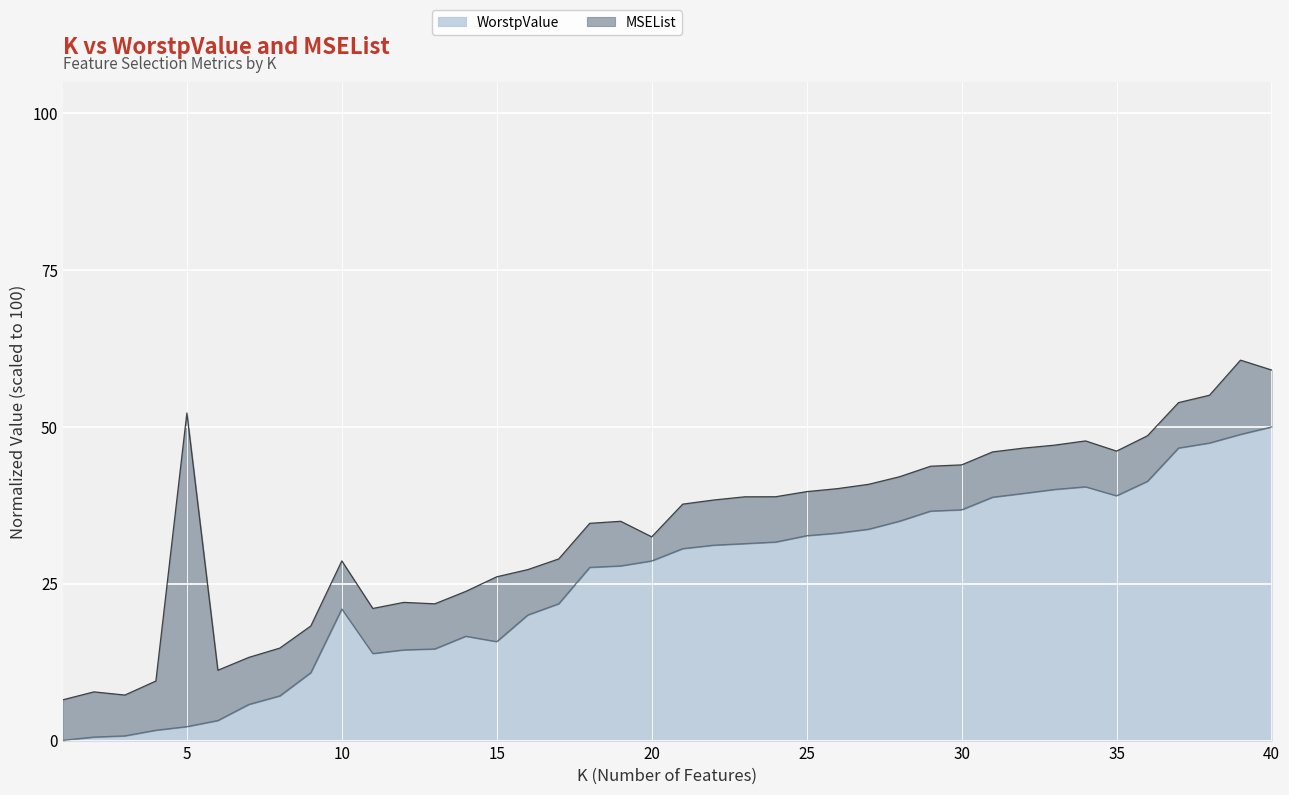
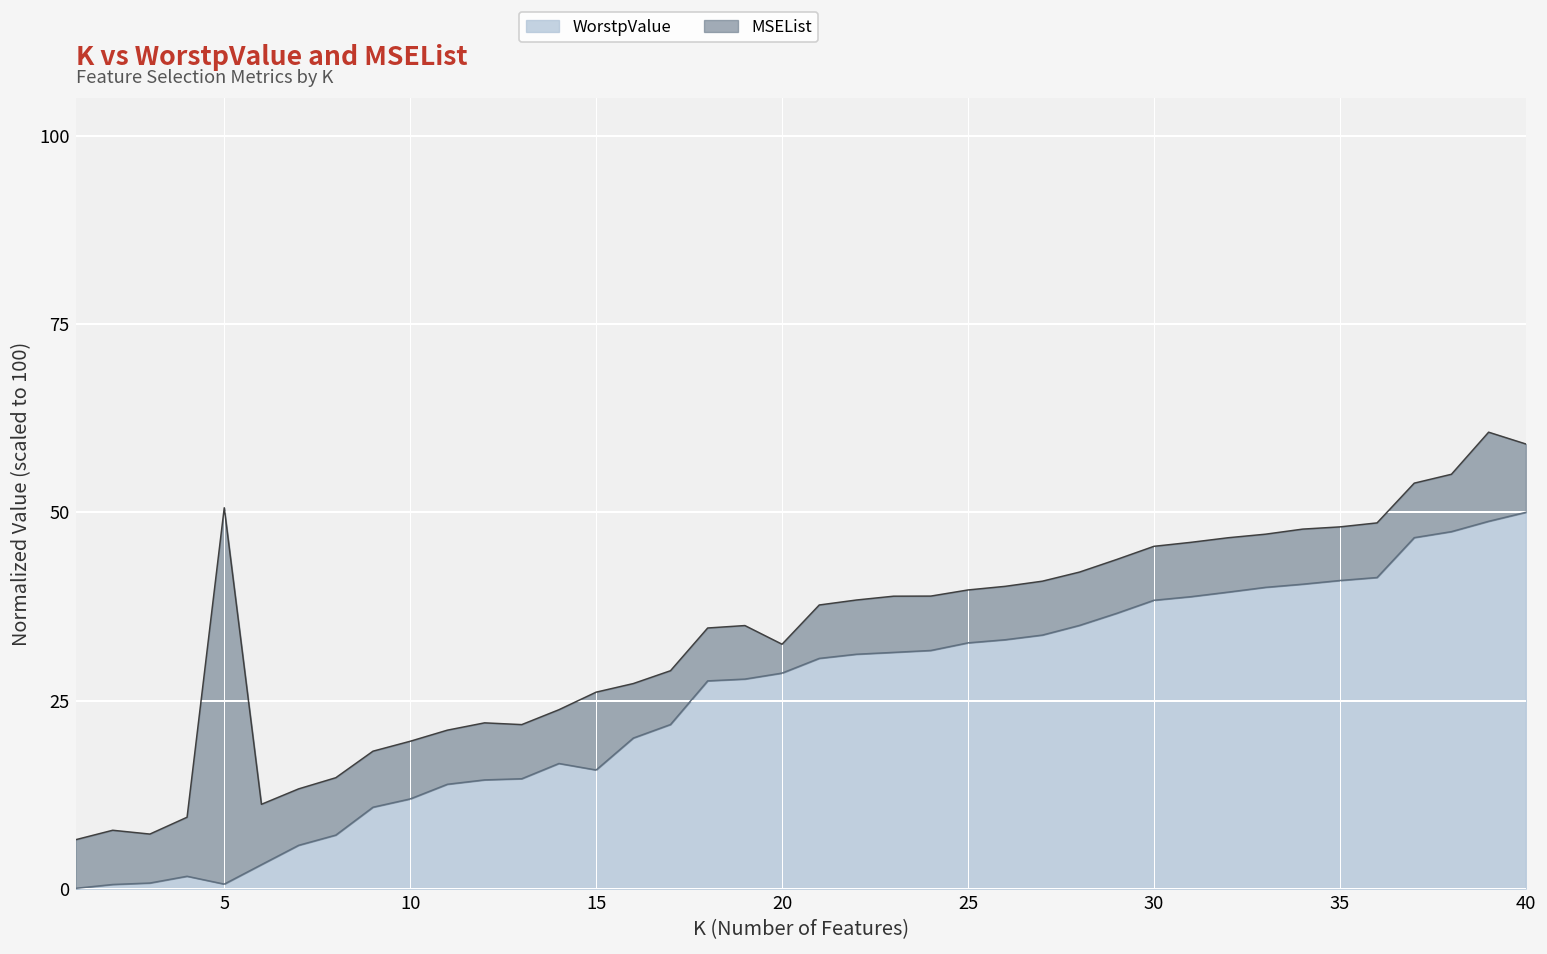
  {
    "WorstpValue": {
-     "5": 2,
-     "10": 21,
+     "5": 1,
+     "10": 12,
      "15": 16,
      "20": 29,
      "25": 33,
-     "30": 37,
-     "35": 39,
+     "30": 38,
+     "35": 41,
      "40": 50
    },
    "MSEList": {
      "5": 50,
      "10": 8,
      "15": 10,
      "20": 4,
      "25": 7,
      "30": 7,
      "35": 7,
      "40": 9
    }
  }
